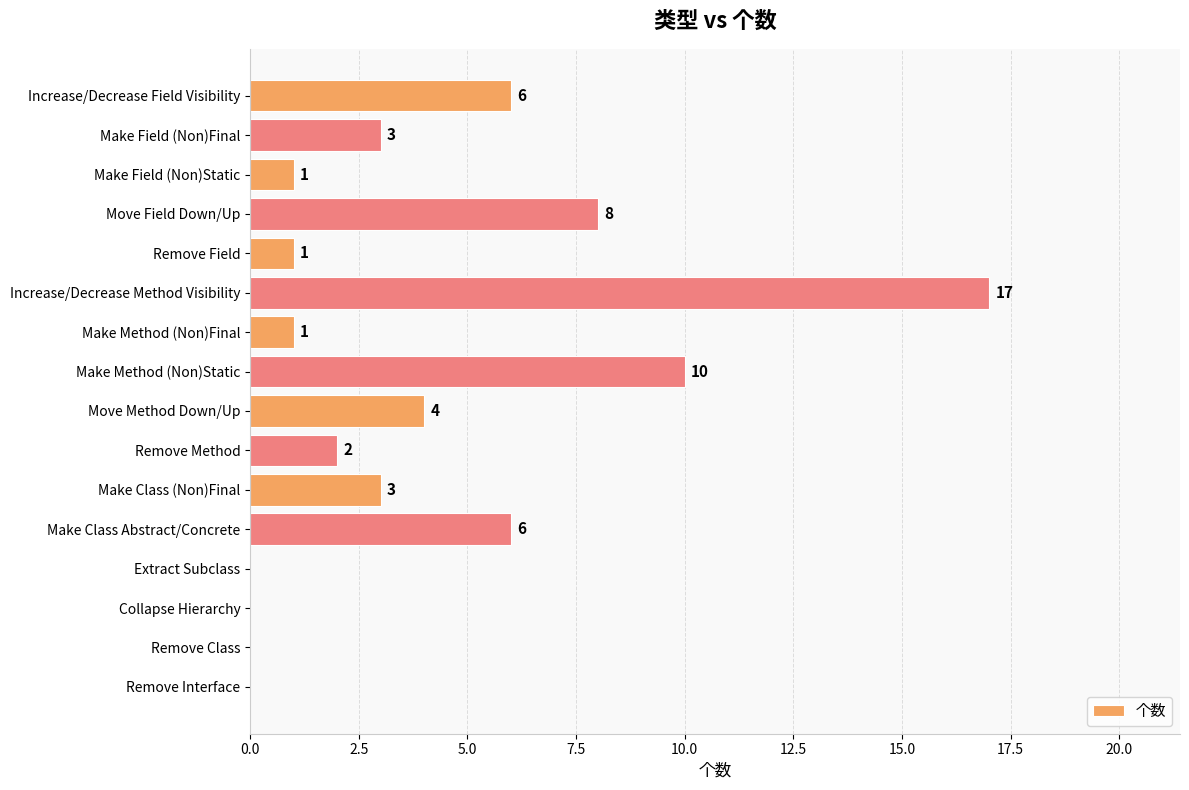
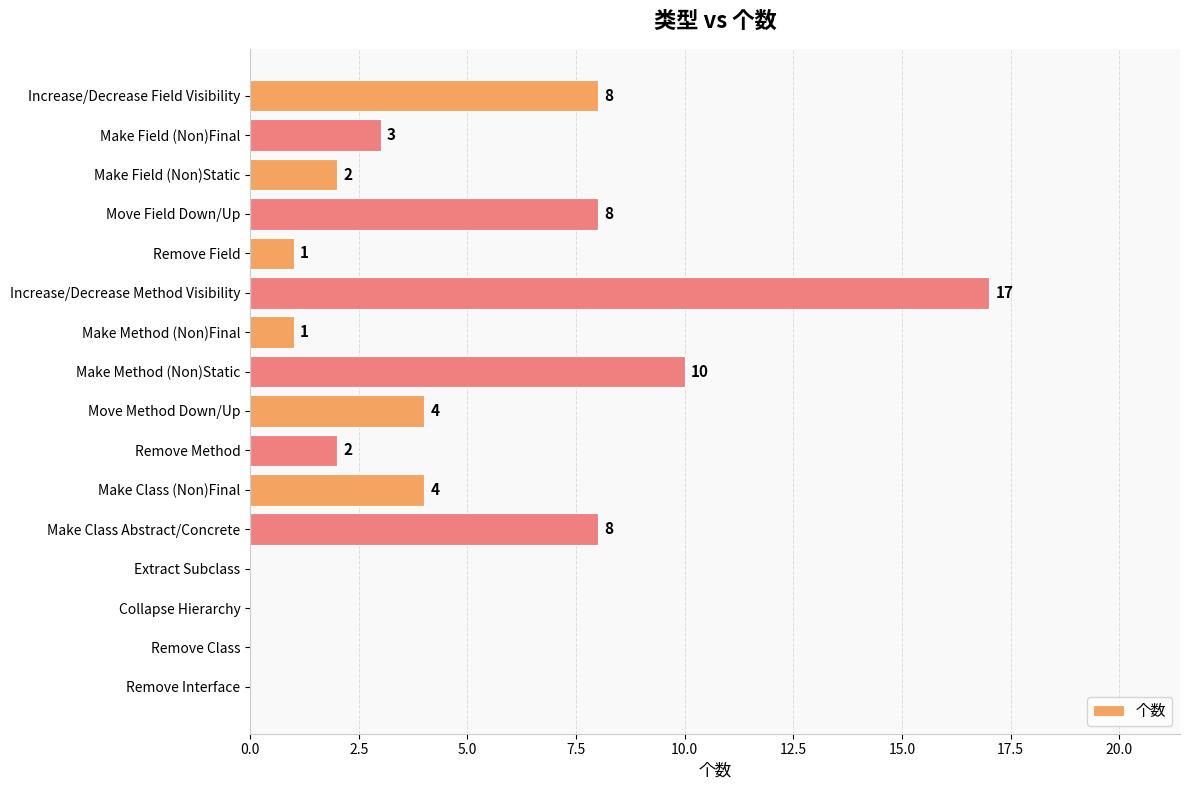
  {
-   "Increase/Decrease Field Visibility": 6,
+   "Increase/Decrease Field Visibility": 8,
    "Make Field (Non)Final": 3,
-   "Make Field (Non)Static": 1,
+   "Make Field (Non)Static": 2,
    "Move Field Down/Up": 8,
    "Remove Field": 1,
    "Increase/Decrease Method Visibility": 17,
    "Make Method (Non)Final": 1,
    "Make Method (Non)Static": 10,
    "Move Method Down/Up": 4,
    "Remove Method": 2,
-   "Make Class (Non)Final": 3,
-   "Make Class Abstract/Concrete": 6
+   "Make Class (Non)Final": 4,
+   "Make Class Abstract/Concrete": 8
  }
